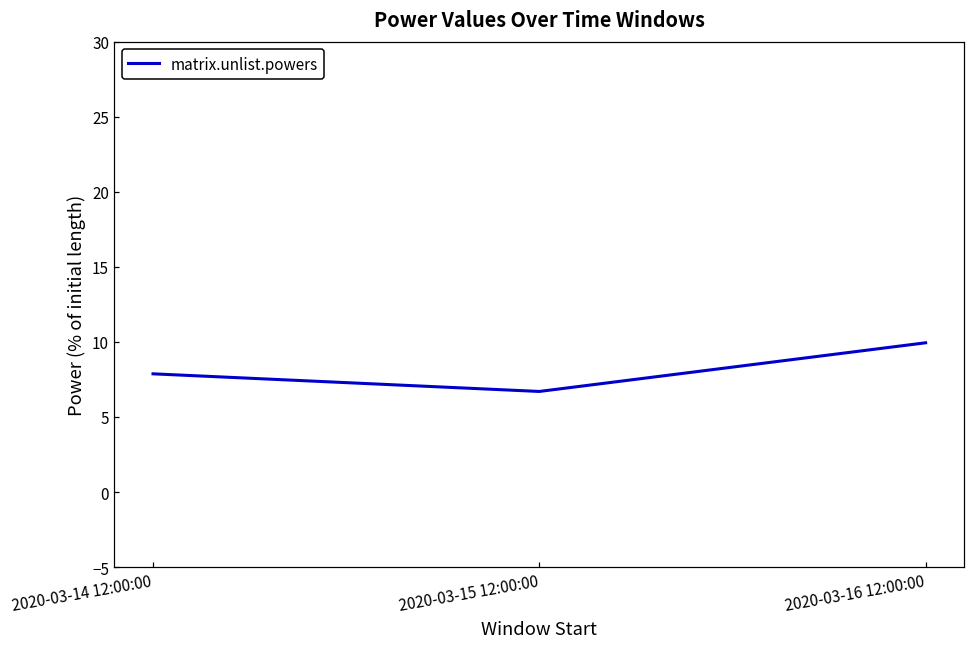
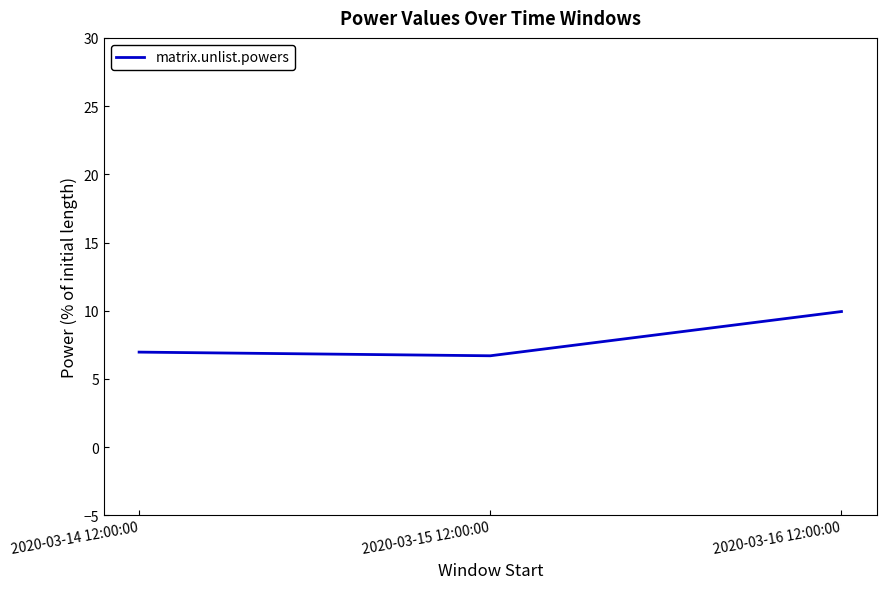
  {
-   "2020-03-14 12:00:00": 7.9,
+   "2020-03-14 12:00:00": 7.0,
    "2020-03-15 12:00:00": 6.7,
    "2020-03-16 12:00:00": 9.9
  }
